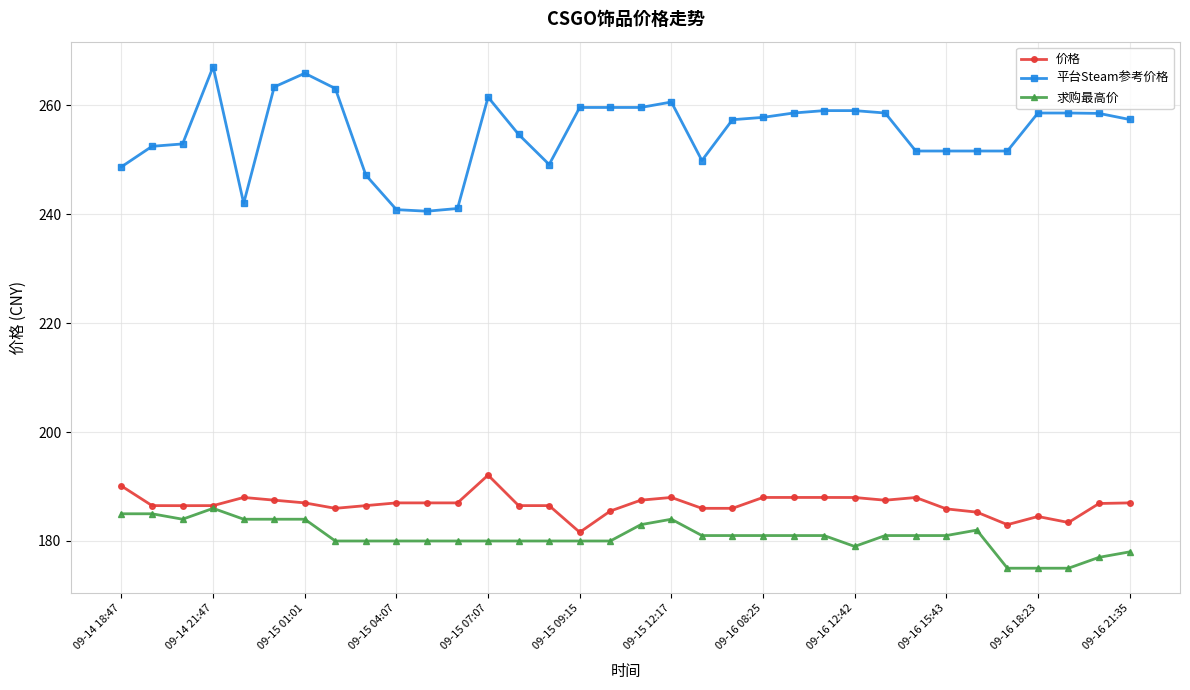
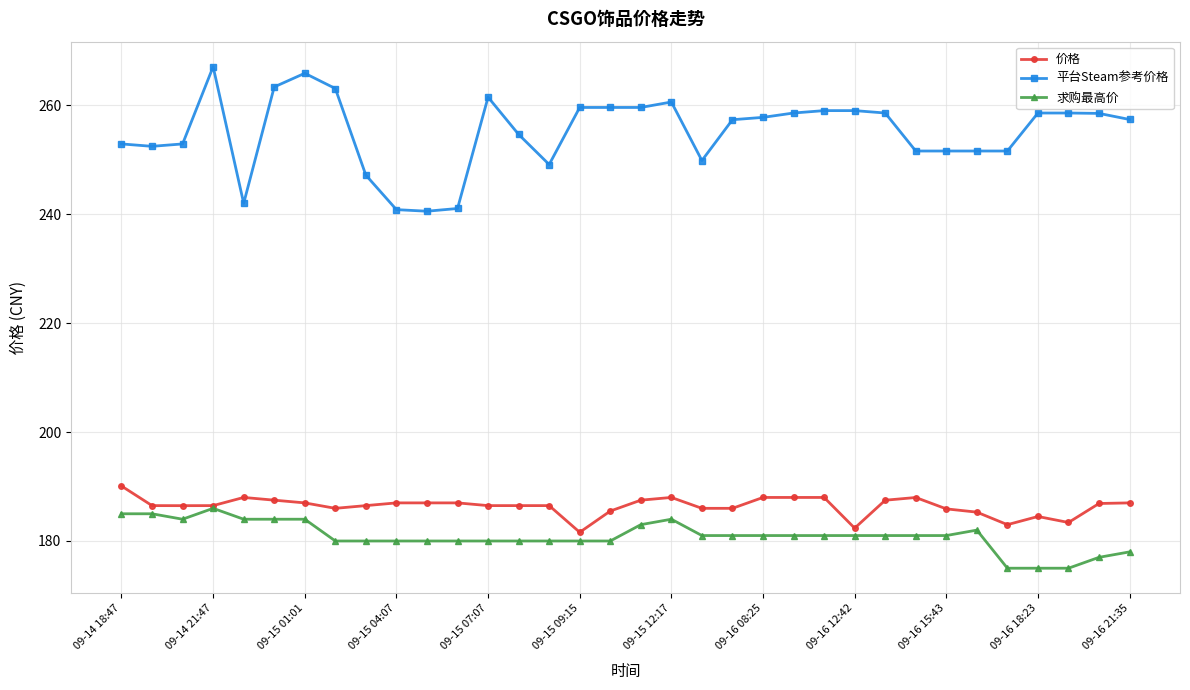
  {
    "价格": {
      "09-14 18:47": 190,
      "09-14 21:47": 187,
      "09-15 01:01": 187,
      "09-15 04:07": 187,
-     "09-15 07:07": 192,
+     "09-15 07:07": 187,
      "09-15 09:15": 182,
      "09-15 12:17": 188,
      "09-16 08:25": 188,
-     "09-16 12:42": 188,
+     "09-16 12:42": 182,
      "09-16 15:43": 186,
      "09-16 18:23": 185,
      "09-16 21:35": 187
    },
    "平台Steam参考价格": {
-     "09-14 18:47": 249,
+     "09-14 18:47": 253,
      "09-14 21:47": 267,
      "09-15 01:01": 266,
      "09-15 04:07": 241,
      "09-15 07:07": 262,
      "09-15 09:15": 260,
      "09-15 12:17": 261,
      "09-16 08:25": 258,
      "09-16 12:42": 259,
      "09-16 15:43": 252,
      "09-16 18:23": 259,
      "09-16 21:35": 257
    },
    "求购最高价": {
      "09-14 18:47": 185,
      "09-14 21:47": 186,
      "09-15 01:01": 184,
      "09-15 04:07": 180,
      "09-15 07:07": 180,
      "09-15 09:15": 180,
      "09-15 12:17": 184,
      "09-16 08:25": 181,
-     "09-16 12:42": 179,
+     "09-16 12:42": 181,
      "09-16 15:43": 181,
      "09-16 18:23": 175,
      "09-16 21:35": 178
    }
  }
